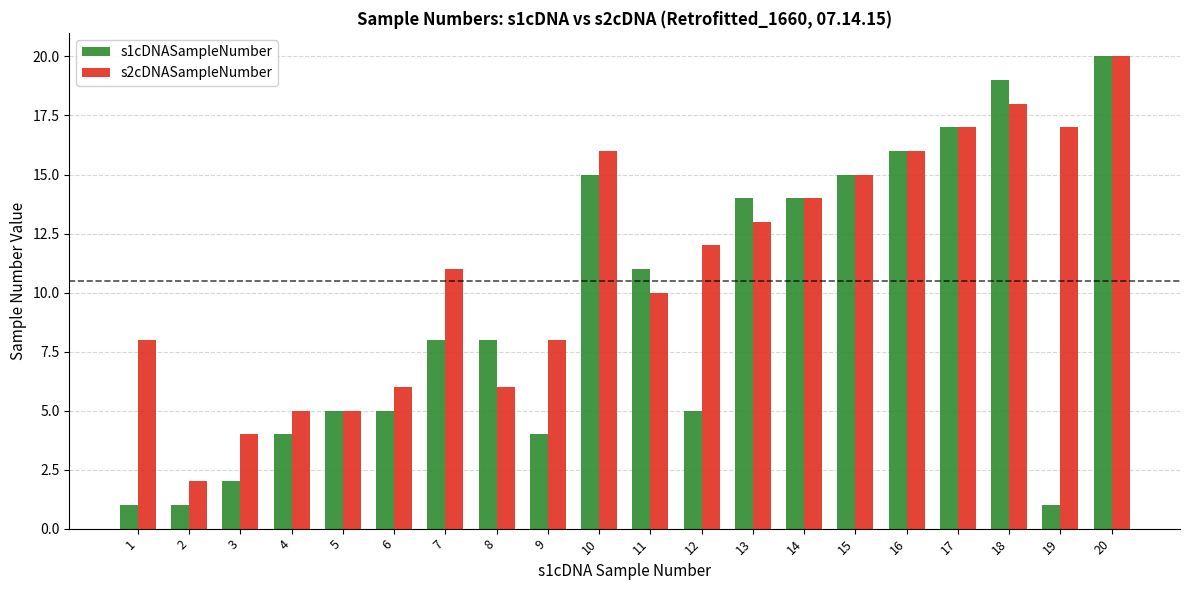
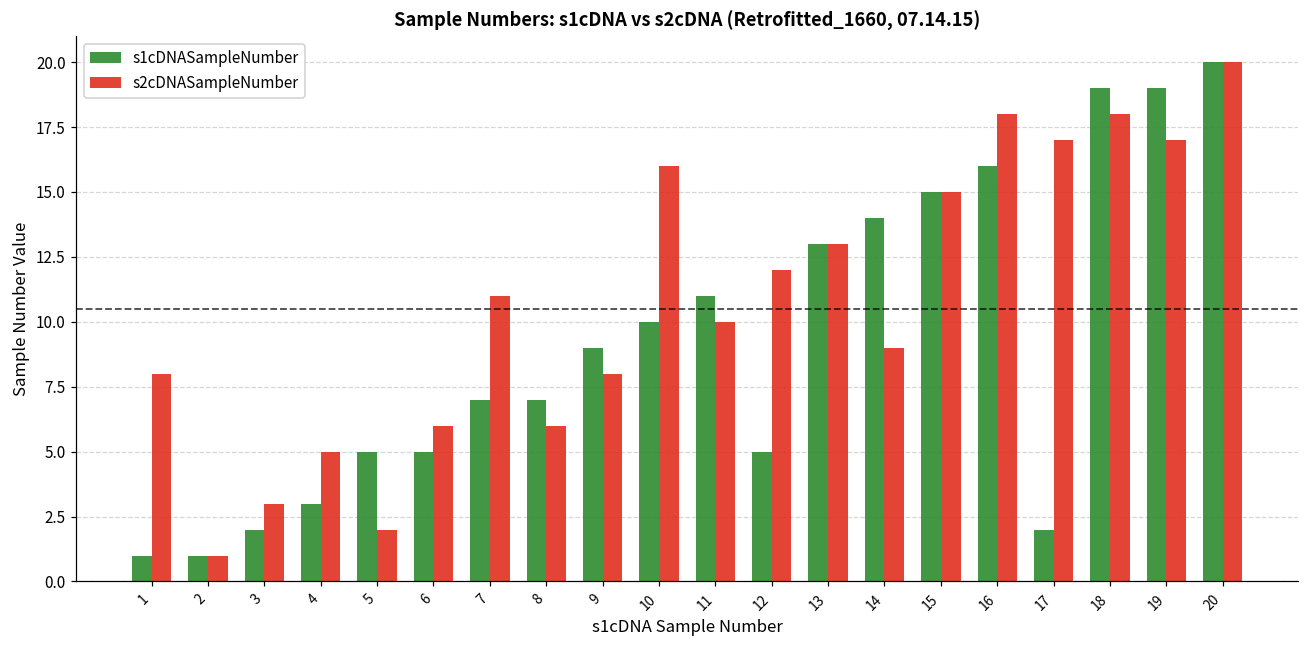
  {
    "s1cDNASampleNumber": {
      "1": 1,
      "2": 1,
      "3": 2,
-     "4": 4,
+     "4": 3,
      "5": 5,
      "6": 5,
-     "7": 8,
-     "8": 8,
-     "9": 4,
-     "10": 15,
+     "7": 7,
+     "8": 7,
+     "9": 9,
+     "10": 10,
      "11": 11,
      "12": 5,
-     "13": 14,
+     "13": 13,
      "14": 14,
      "15": 15,
      "16": 16,
-     "17": 17,
+     "17": 2,
      "18": 19,
-     "19": 1,
+     "19": 19,
      "20": 20
    },
    "s2cDNASampleNumber": {
      "1": 8,
-     "2": 2,
-     "3": 4,
+     "2": 1,
+     "3": 3,
      "4": 5,
-     "5": 5,
+     "5": 2,
      "6": 6,
      "7": 11,
      "8": 6,
      "9": 8,
      "10": 16,
      "11": 10,
      "12": 12,
      "13": 13,
-     "14": 14,
+     "14": 9,
      "15": 15,
-     "16": 16,
+     "16": 18,
      "17": 17,
      "18": 18,
      "19": 17,
      "20": 20
    }
  }
